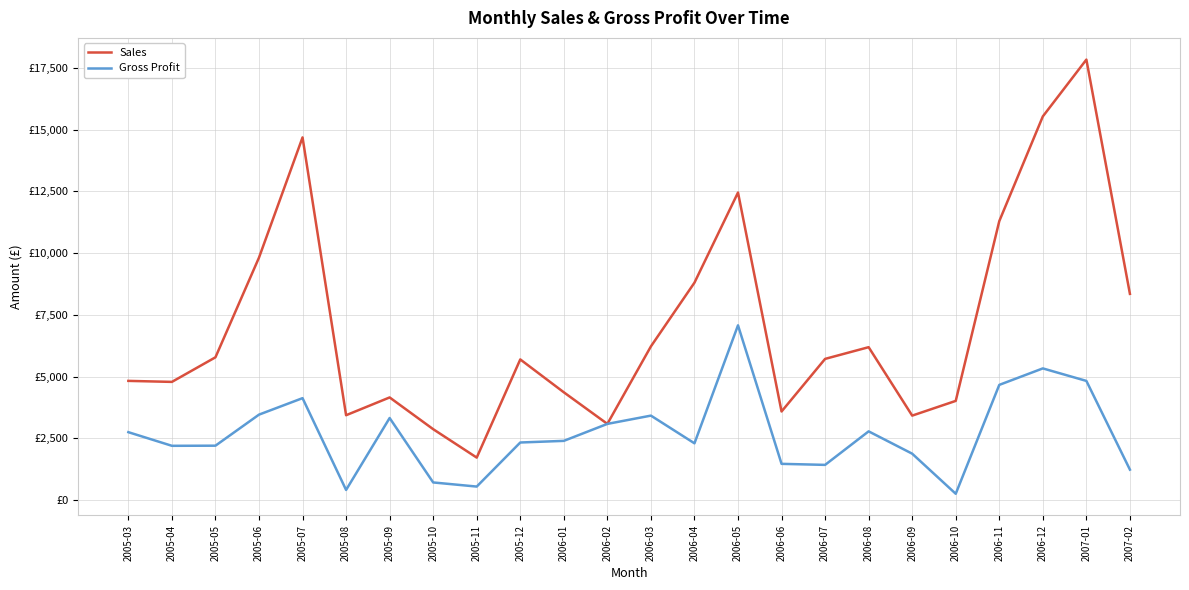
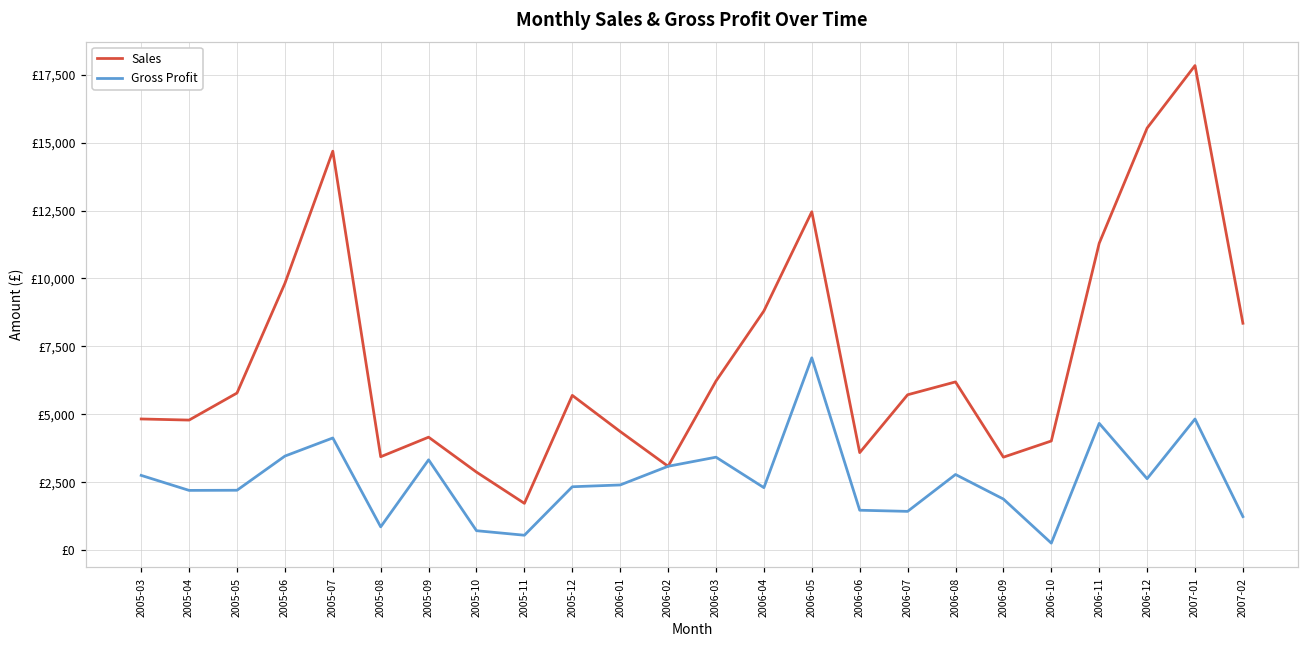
  {
    "Sales": {
      "2005-03": "£4,800",
      "2005-04": "£4,800",
      "2005-05": "£5,800",
      "2005-06": "£9,800",
      "2005-07": "£14,700",
      "2005-08": "£3,400",
      "2005-09": "£4,200",
      "2005-10": "£2,900",
      "2005-11": "£1,700",
      "2005-12": "£5,700",
      "2006-01": "£4,400",
      "2006-03": "£6,200",
      "2006-04": "£8,800",
      "2006-05": "£12,500",
      "2006-06": "£3,600",
      "2006-07": "£5,700",
      "2006-08": "£6,200",
      "2006-09": "£3,400",
      "2006-10": "£4,000",
      "2006-11": "£11,300",
      "2006-12": "£15,500",
      "2007-01": "£17,800",
      "2007-02": "£8,400"
    },
    "Gross Profit": {
      "2005-03": "£2,800",
      "2005-04": "£2,200",
      "2005-05": "£2,200",
      "2005-06": "£3,500",
      "2005-07": "£4,100",
-     "2005-08": "£400",
+     "2005-08": "£900",
      "2005-09": "£3,300",
      "2005-10": "£700",
      "2005-11": "£600",
      "2005-12": "£2,300",
      "2006-01": "£2,400",
      "2006-03": "£3,400",
      "2006-04": "£2,300",
      "2006-05": "£7,100",
      "2006-06": "£1,500",
      "2006-07": "£1,400",
      "2006-08": "£2,800",
      "2006-09": "£1,900",
      "2006-10": "£300",
      "2006-11": "£4,700",
-     "2006-12": "£5,300",
+     "2006-12": "£2,600",
      "2007-01": "£4,800",
      "2007-02": "£1,200"
    }
  }
